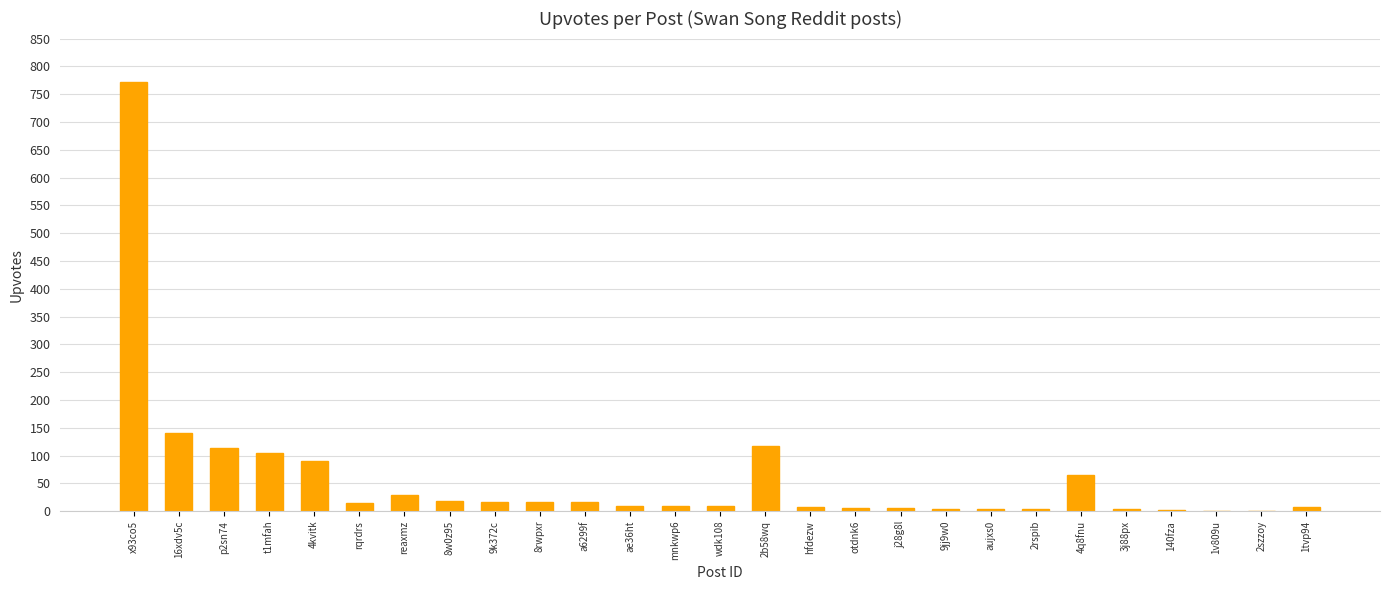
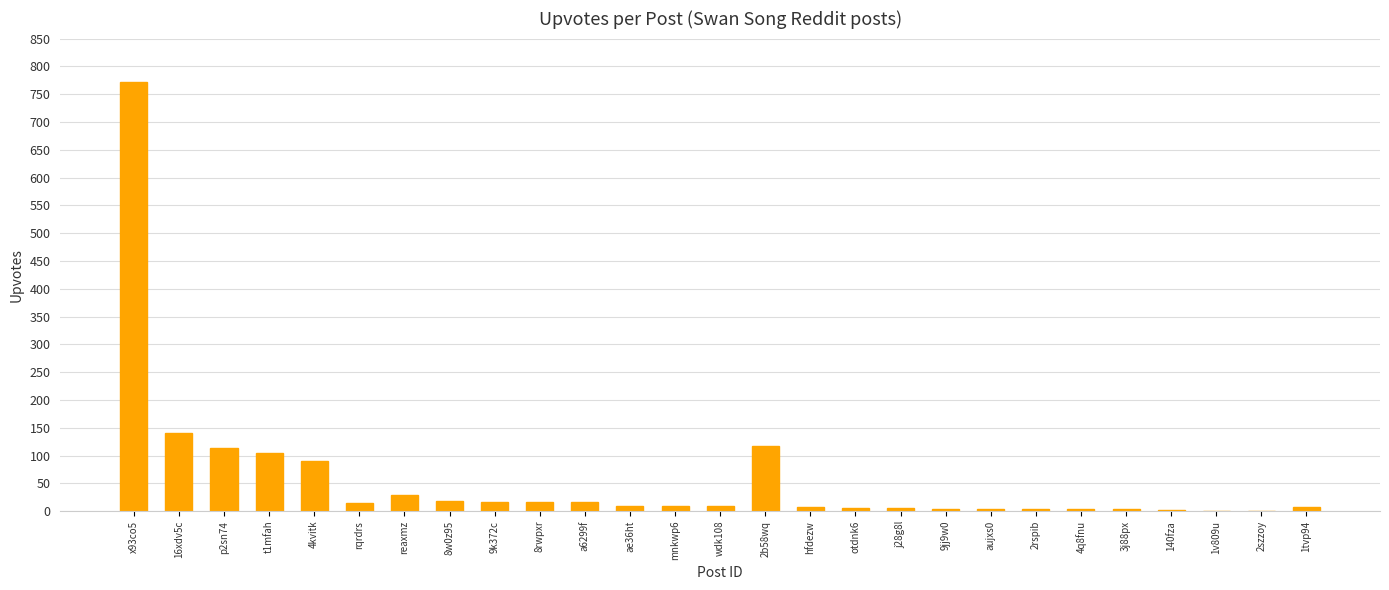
  {
    "x93co5": 770,
    "16xdv5c": 140,
    "p2sn74": 110,
    "t1mfah": 110,
    "4kvitk": 90,
    "rqrdrs": 10,
    "reaxmz": 30,
    "8w0z95": 20,
    "9k372c": 20,
    "8rwpxr": 20,
    "a6299f": 20,
    "ae36ht": 10,
    "mnkwp6": 10,
    "wdk108": 10,
    "2b58wq": 120,
    "hfdezw": 10,
    "otdnk6": 10,
    "j28g8l": 10,
-   "4q8fnu": 70,
+   "4q8fnu": 0,
    "1tvp94": 10
  }
